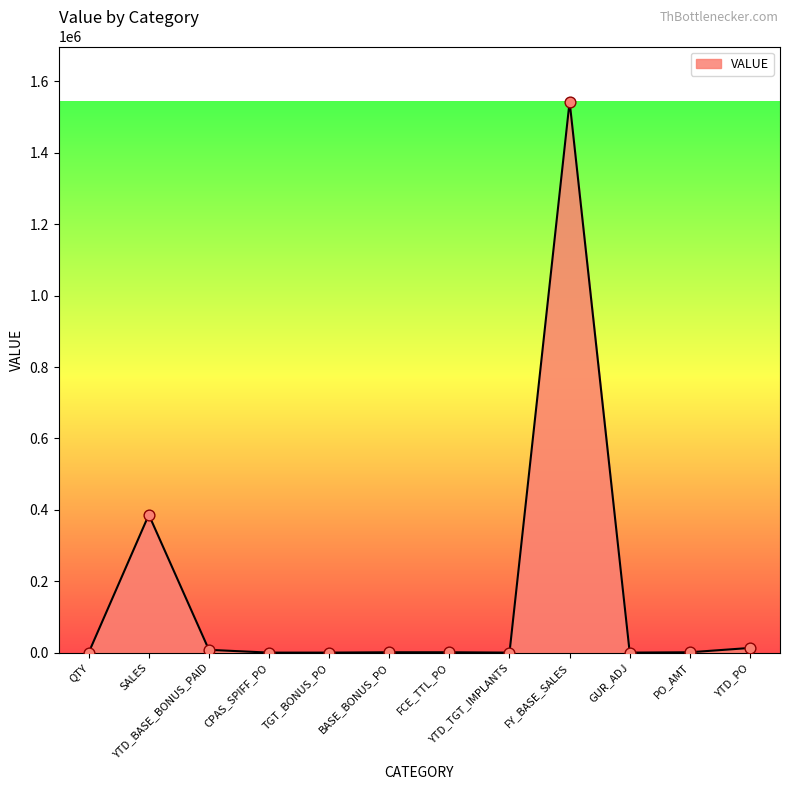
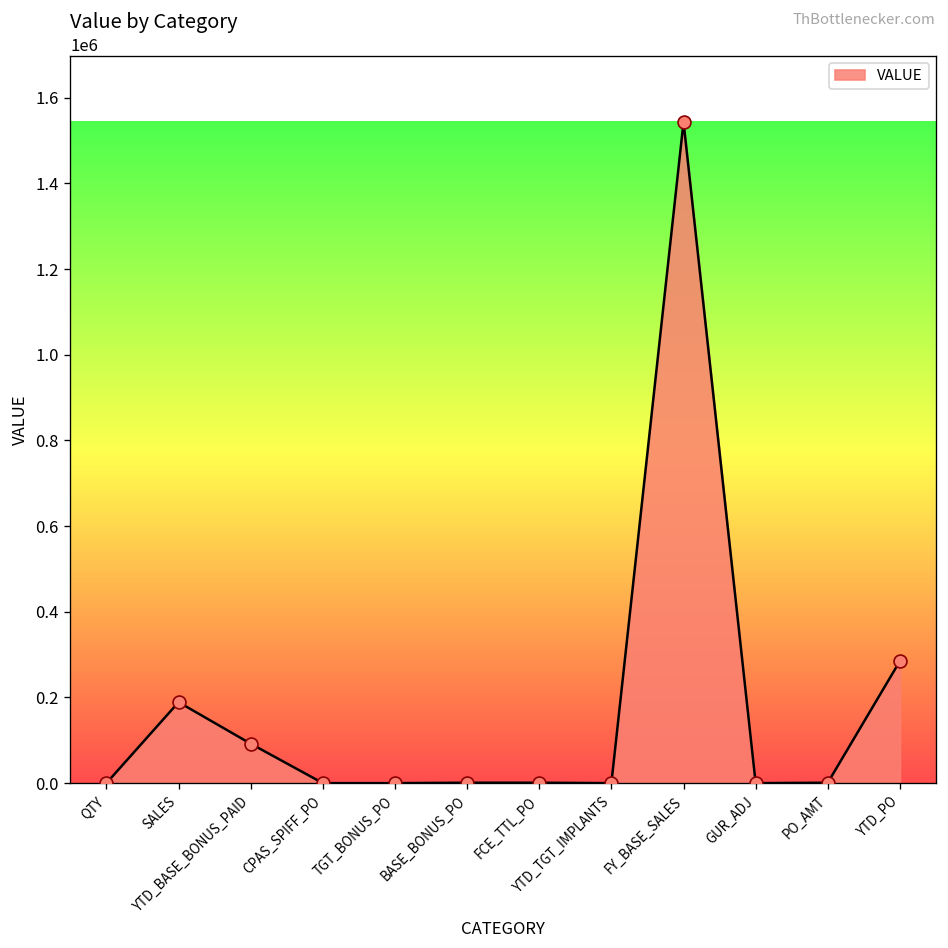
  {
    "QTY": 0,
-   "SALES": 390000,
-   "YTD_BASE_BONUS_PAID": 10000,
+   "SALES": 190000,
+   "YTD_BASE_BONUS_PAID": 90000,
    "CPAS_SPIFF_PO": 0,
    "TGT_BONUS_PO": 0,
    "BASE_BONUS_PO": 0,
    "FCE_TTL_PO": 0,
    "YTD_TGT_IMPLANTS": 0,
    "FY_BASE_SALES": 1540000,
    "GUR_ADJ": 0,
    "PO_AMT": 0,
-   "YTD_PO": 10000
+   "YTD_PO": 290000
  }
